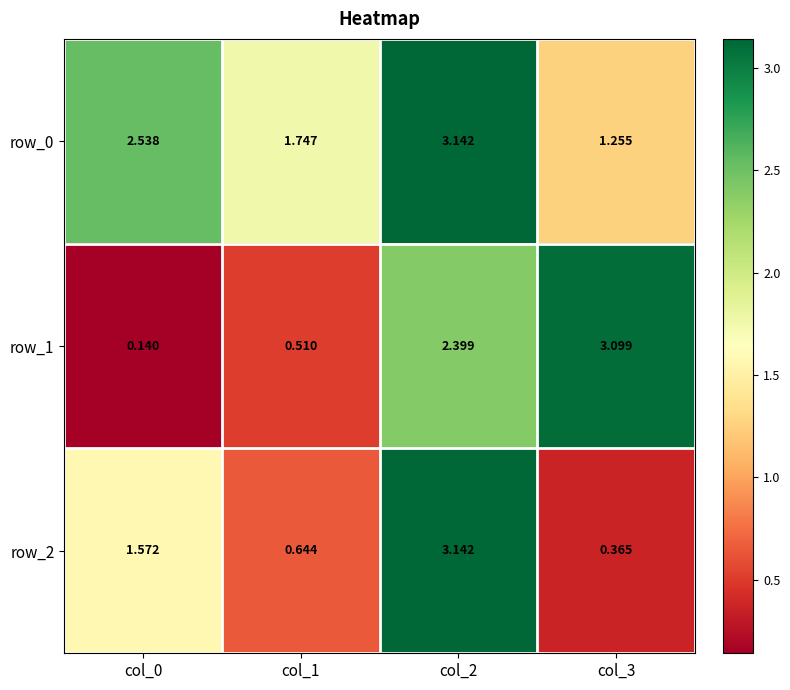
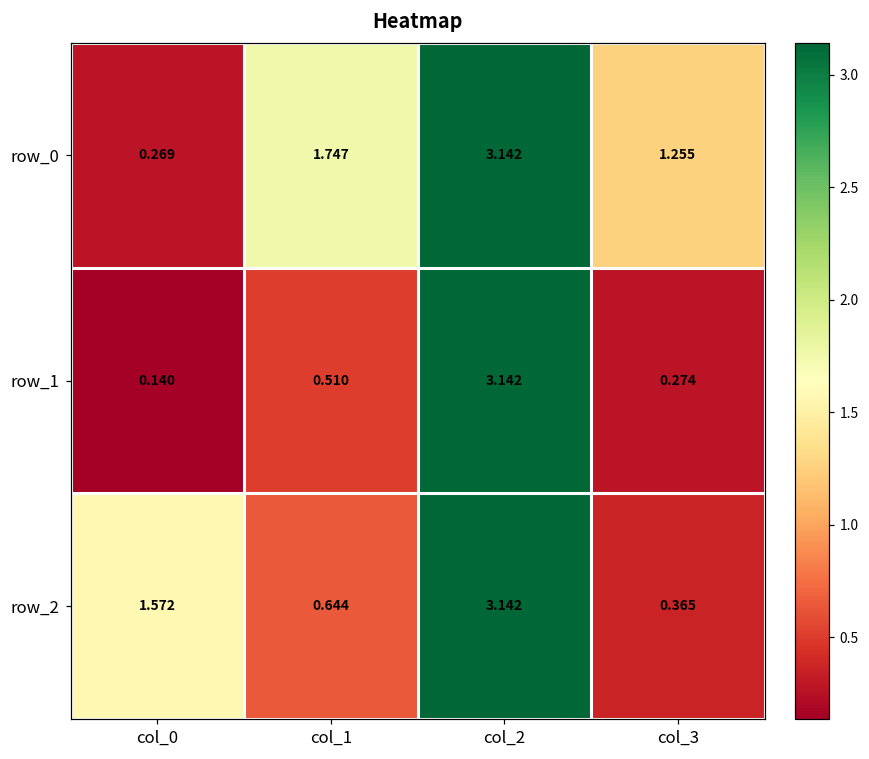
  {
    "row_0": {
-     "col_0": 2.538,
+     "col_0": 0.269,
      "col_1": 1.747,
      "col_2": 3.142,
      "col_3": 1.255
    },
    "row_1": {
      "col_0": 0.140,
      "col_1": 0.510,
-     "col_2": 2.399,
-     "col_3": 3.099
+     "col_2": 3.142,
+     "col_3": 0.274
    },
    "row_2": {
      "col_0": 1.572,
      "col_1": 0.644,
      "col_2": 3.142,
      "col_3": 0.365
    }
  }
